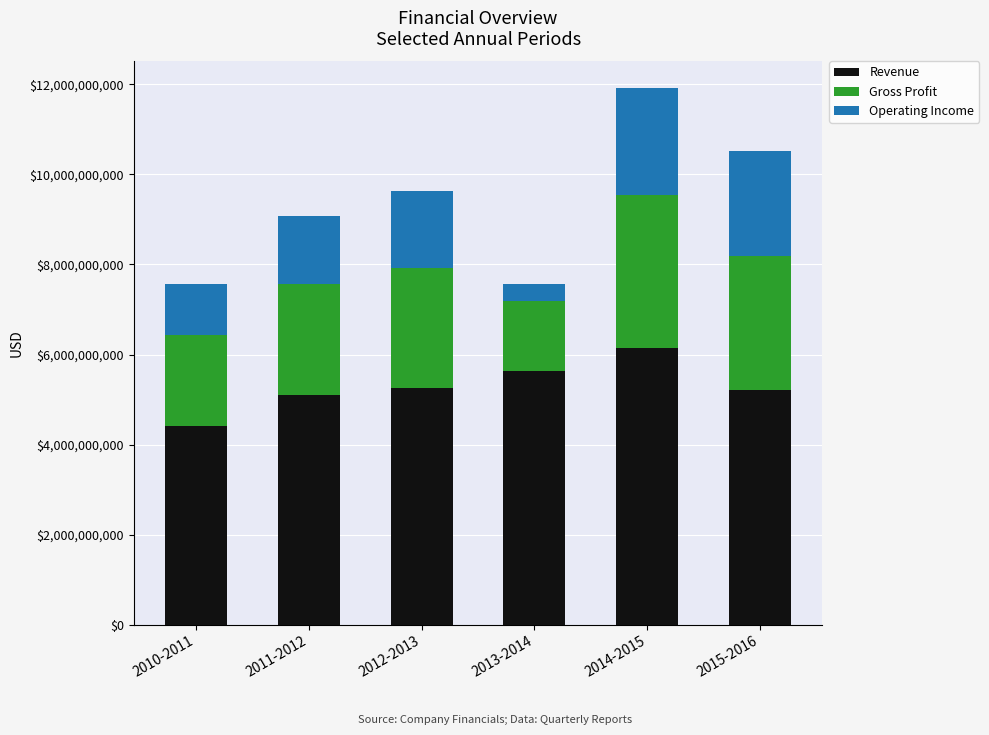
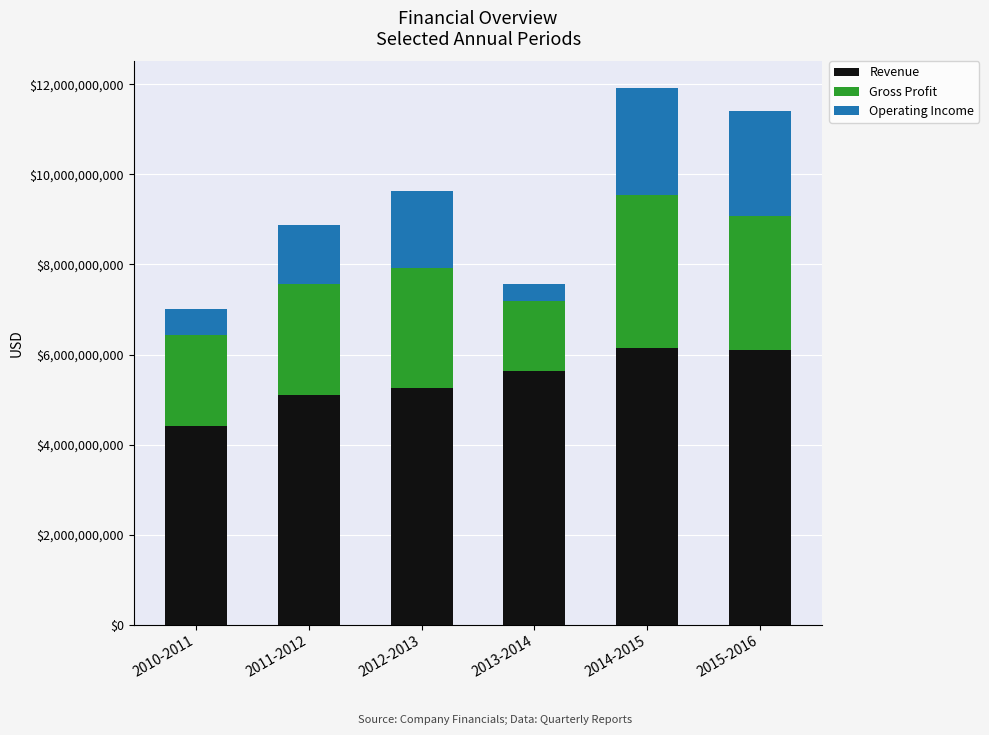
  {
    "Revenue": {
      "2010-2011": "$4,400,000,000",
      "2011-2012": "$5,100,000,000",
      "2012-2013": "$5,300,000,000",
      "2013-2014": "$5,600,000,000",
      "2014-2015": "$6,200,000,000",
-     "2015-2016": "$5,200,000,000"
+     "2015-2016": "$6,100,000,000"
    },
    "Gross Profit": {
      "2010-2011": "$2,000,000,000",
      "2011-2012": "$2,400,000,000",
      "2012-2013": "$2,700,000,000",
      "2013-2014": "$1,600,000,000",
      "2014-2015": "$3,400,000,000",
      "2015-2016": "$3,000,000,000"
    },
    "Operating Income": {
-     "2010-2011": "$1,100,000,000",
-     "2011-2012": "$1,500,000,000",
+     "2010-2011": "$600,000,000",
+     "2011-2012": "$1,300,000,000",
      "2012-2013": "$1,700,000,000",
      "2013-2014": "$400,000,000",
      "2014-2015": "$2,400,000,000",
      "2015-2016": "$2,300,000,000"
    }
  }
